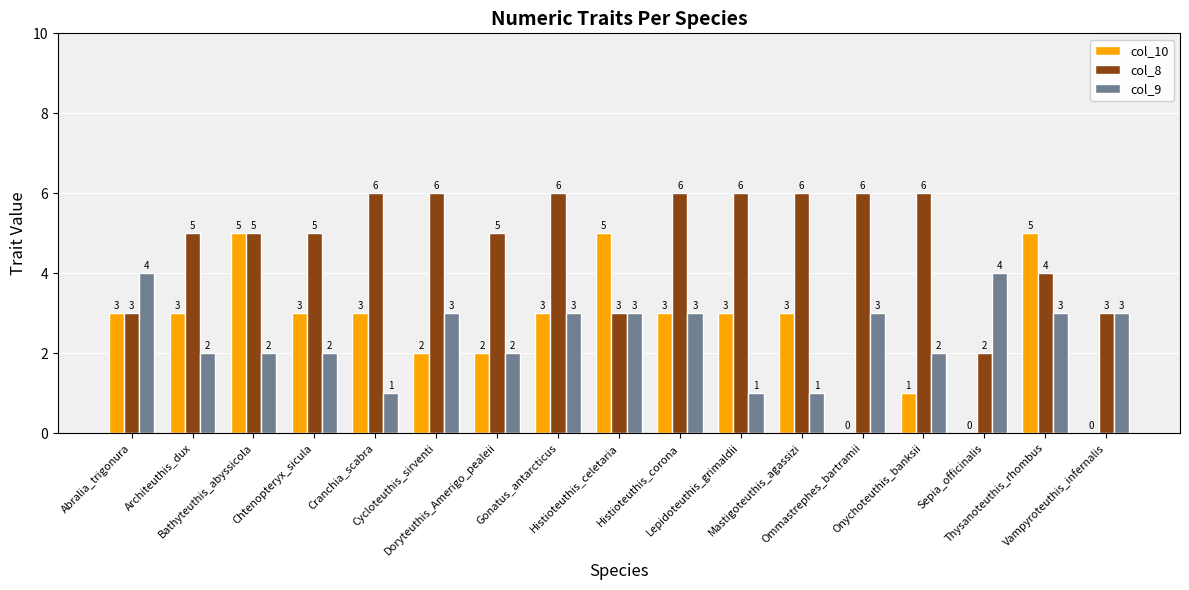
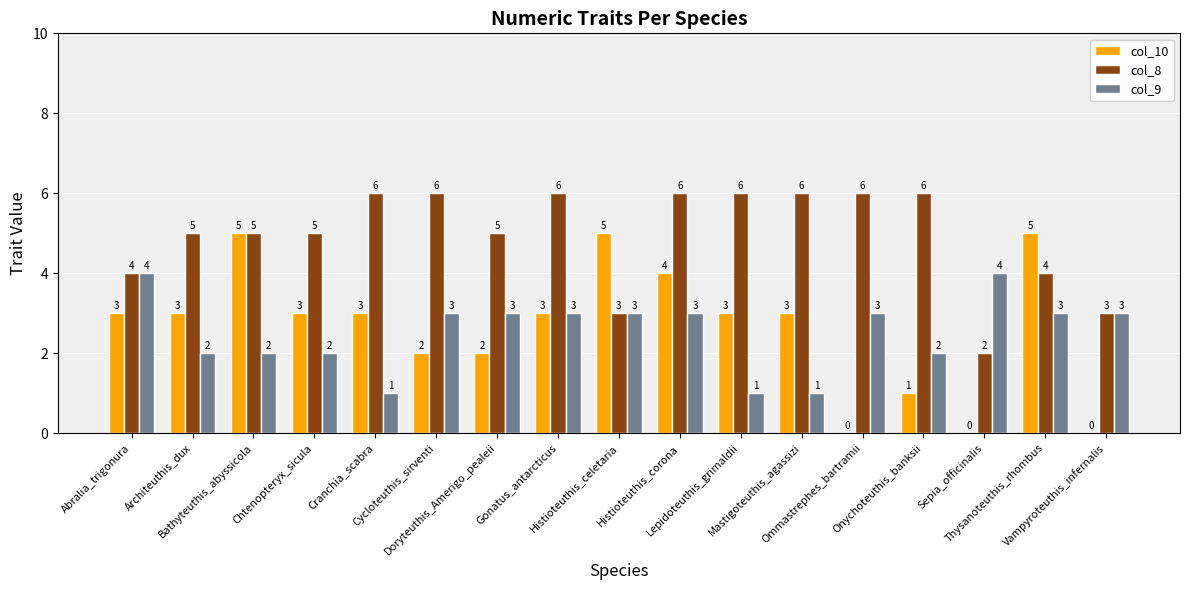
  {
    "col_10": {
      "Abralia_trigonura": 3,
      "Architeuthis_dux": 3,
      "Bathyteuthis_abyssicola": 5,
      "Chtenopteryx_sicula": 3,
      "Cranchia_scabra": 3,
      "Cycloteuthis_sirventi": 2,
      "Doryteuthis_Amerigo_pealeii": 2,
      "Gonatus_antarcticus": 3,
      "Histioteuthis_celetaria": 5,
-     "Histioteuthis_corona": 3,
+     "Histioteuthis_corona": 4,
      "Lepidoteuthis_grimaldii": 3,
      "Mastigoteuthis_agassizi": 3,
      "Ommastrephes_bartramii": 0,
      "Onychoteuthis_banksii": 1,
      "Sepia_officinalis": 0,
      "Thysanoteuthis_rhombus": 5,
      "Vampyroteuthis_infernalis": 0
    },
    "col_8": {
-     "Abralia_trigonura": 3,
+     "Abralia_trigonura": 4,
      "Architeuthis_dux": 5,
      "Bathyteuthis_abyssicola": 5,
      "Chtenopteryx_sicula": 5,
      "Cranchia_scabra": 6,
      "Cycloteuthis_sirventi": 6,
      "Doryteuthis_Amerigo_pealeii": 5,
      "Gonatus_antarcticus": 6,
      "Histioteuthis_celetaria": 3,
      "Histioteuthis_corona": 6,
      "Lepidoteuthis_grimaldii": 6,
      "Mastigoteuthis_agassizi": 6,
      "Ommastrephes_bartramii": 6,
      "Onychoteuthis_banksii": 6,
      "Sepia_officinalis": 2,
      "Thysanoteuthis_rhombus": 4,
      "Vampyroteuthis_infernalis": 3
    },
    "col_9": {
      "Abralia_trigonura": 4,
      "Architeuthis_dux": 2,
      "Bathyteuthis_abyssicola": 2,
      "Chtenopteryx_sicula": 2,
      "Cranchia_scabra": 1,
      "Cycloteuthis_sirventi": 3,
-     "Doryteuthis_Amerigo_pealeii": 2,
+     "Doryteuthis_Amerigo_pealeii": 3,
      "Gonatus_antarcticus": 3,
      "Histioteuthis_celetaria": 3,
      "Histioteuthis_corona": 3,
      "Lepidoteuthis_grimaldii": 1,
      "Mastigoteuthis_agassizi": 1,
      "Ommastrephes_bartramii": 3,
      "Onychoteuthis_banksii": 2,
      "Sepia_officinalis": 4,
      "Thysanoteuthis_rhombus": 3,
      "Vampyroteuthis_infernalis": 3
    }
  }
